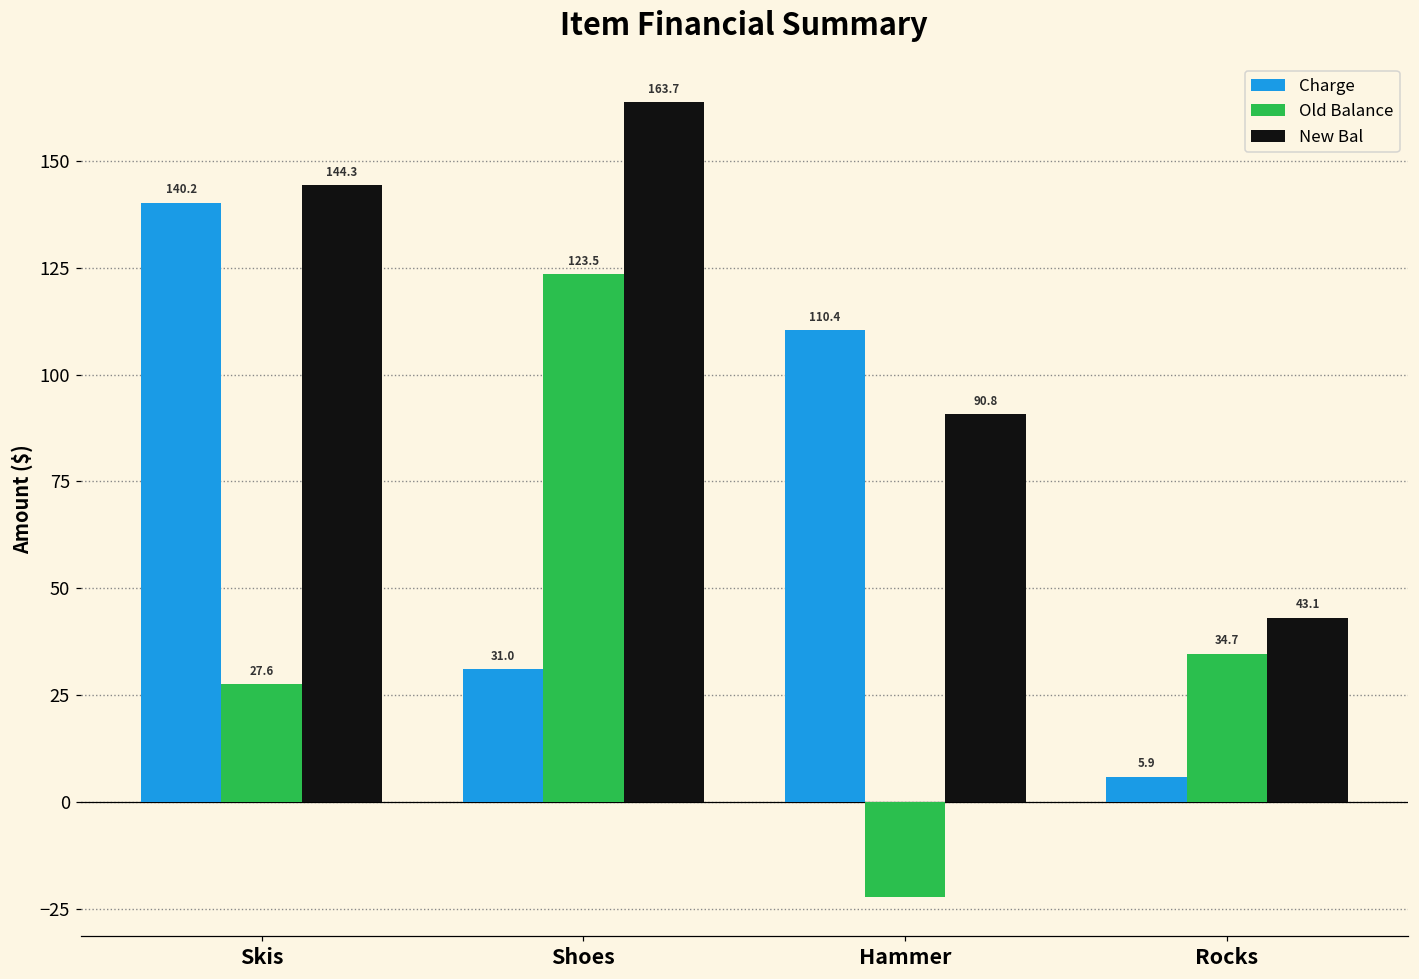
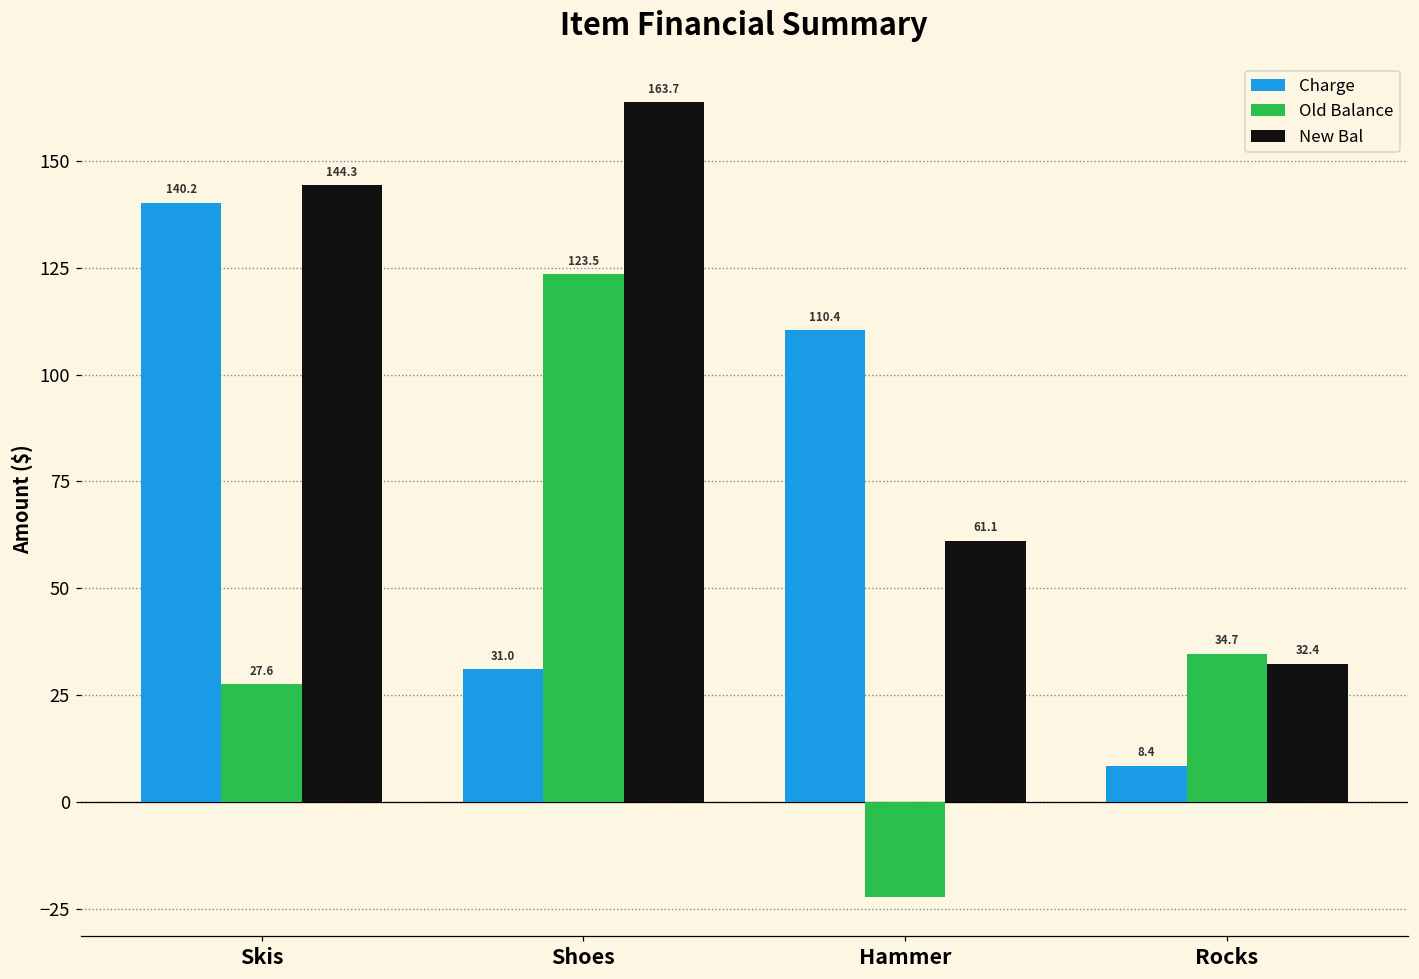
  {
    "Charge": {
      "Skis": 140.2,
      "Shoes": 31.0,
      "Hammer": 110.4,
-     "Rocks": 5.9
+     "Rocks": 8.4
    },
    "Old Balance": {
      "Skis": 27.6,
      "Shoes": 123.5,
      "Rocks": 34.7
    },
    "New Bal": {
      "Skis": 144.3,
      "Shoes": 163.7,
-     "Hammer": 90.8,
-     "Rocks": 43.1
+     "Hammer": 61.1,
+     "Rocks": 32.4
    }
  }
